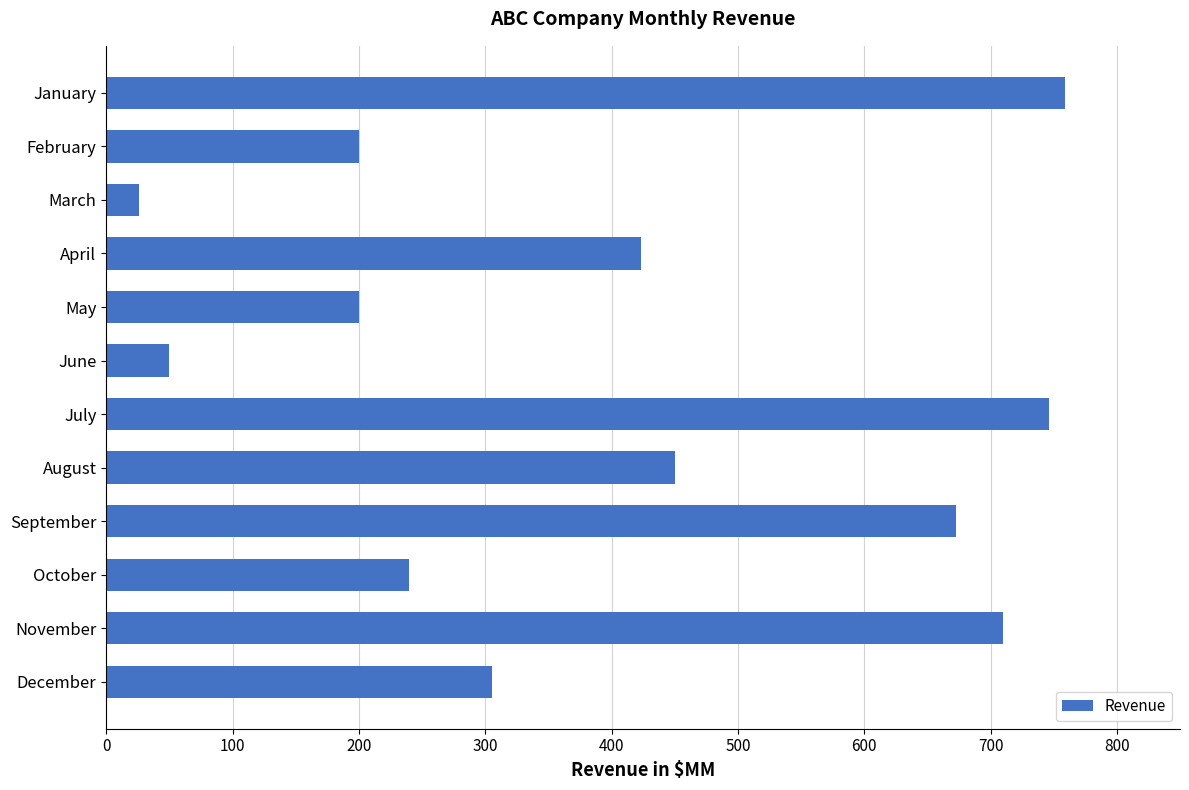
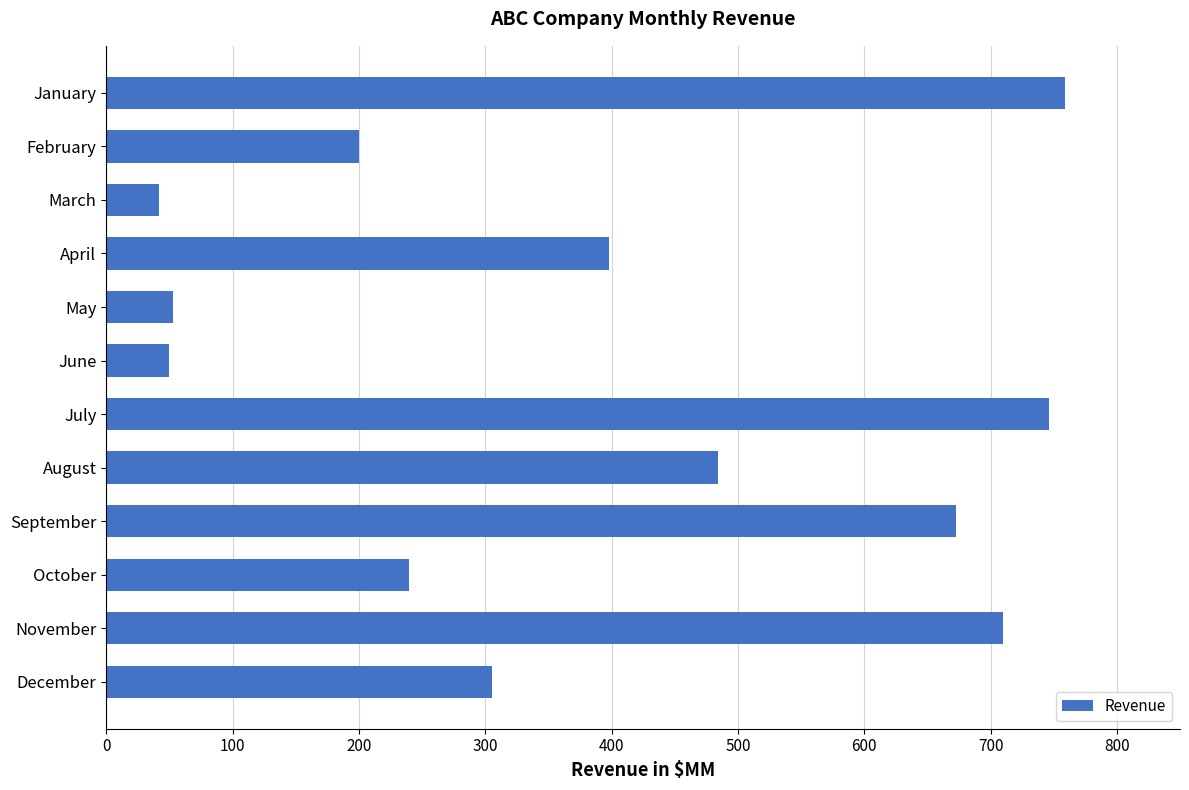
  {
    "January": 759,
    "February": 200,
-   "March": 26,
-   "April": 423,
-   "May": 200,
+   "March": 42,
+   "April": 398,
+   "May": 53,
    "June": 50,
    "July": 746,
-   "August": 450,
+   "August": 484,
    "September": 673,
    "October": 240,
    "November": 710,
    "December": 305
  }
